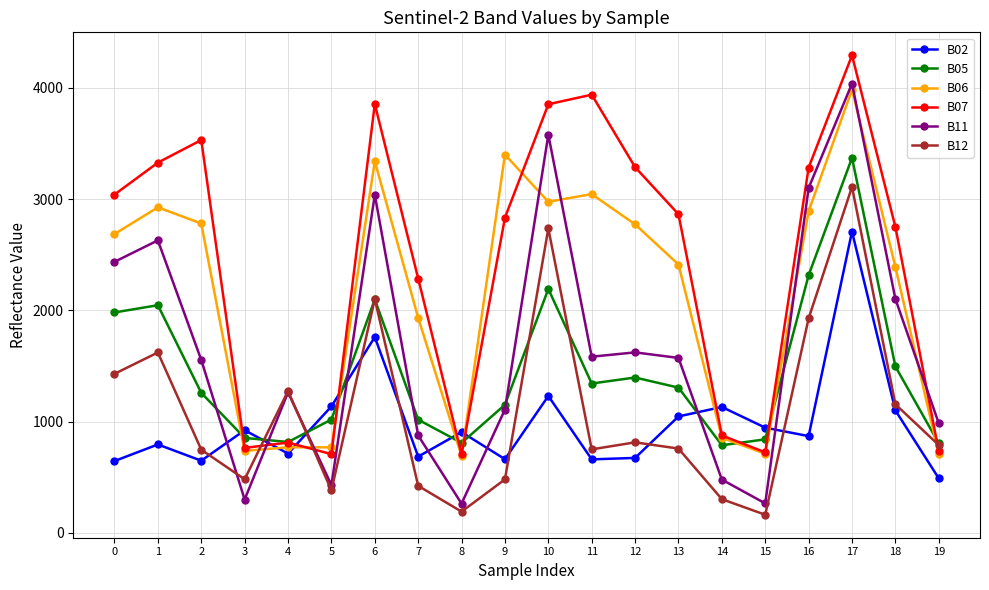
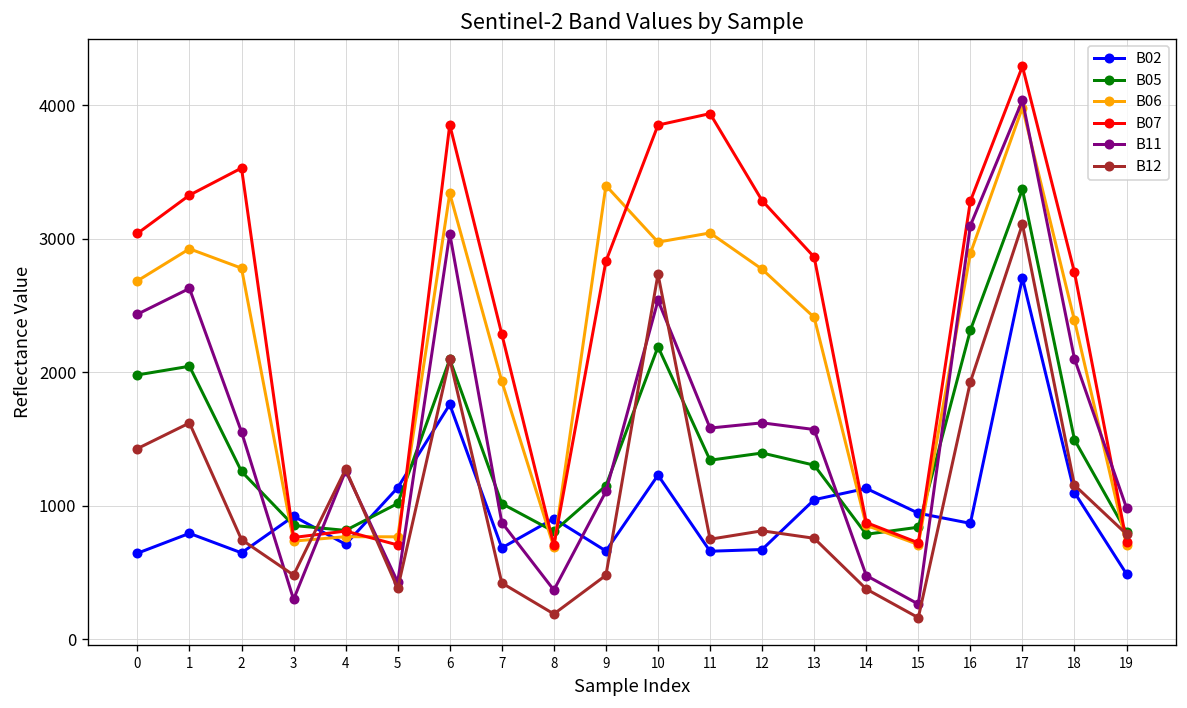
  {
    "B02": {
      "0": 650,
      "1": 790,
      "2": 650,
      "3": 920,
      "4": 710,
      "5": 1140,
      "6": 1760,
      "7": 690,
      "8": 910,
      "9": 660,
      "10": 1230,
      "11": 660,
      "12": 670,
      "13": 1050,
      "14": 1130,
      "15": 950,
      "16": 870,
      "17": 2710,
      "18": 1100,
      "19": 490
    },
    "B05": {
      "0": 1980,
      "1": 2050,
      "2": 1260,
      "3": 850,
      "5": 1020,
      "7": 1020,
      "8": 810,
      "9": 1150,
      "10": 2190,
      "11": 1340,
      "12": 1400,
      "13": 1310,
      "14": 790,
      "15": 840,
      "16": 2320,
      "17": 3370,
      "18": 1500
    },
    "B06": {
      "0": 2690,
      "1": 2930,
      "2": 2780,
      "3": 740,
      "4": 770,
      "5": 770,
      "6": 3340,
      "7": 1930,
      "9": 3400,
      "10": 2980,
      "11": 3050,
      "12": 2770,
      "13": 2410,
      "16": 2890,
      "17": 3980,
      "18": 2390,
      "19": 710
    },
    "B07": {
      "0": 3040,
      "1": 3330,
      "2": 3530,
      "3": 760,
      "5": 710,
      "6": 3860,
      "7": 2290,
      "9": 2830,
      "10": 3850,
      "11": 3940,
      "12": 3290,
      "13": 2860,
      "16": 3280,
      "17": 4290,
      "18": 2750,
      "19": 730
    },
    "B11": {
      "0": 2440,
      "1": 2630,
      "2": 1550,
      "3": 300,
      "5": 430,
      "6": 3040,
      "7": 880,
-     "8": 260,
+     "8": 370,
      "9": 1110,
-     "10": 3580,
+     "10": 2540,
      "11": 1580,
      "12": 1620,
      "13": 1570,
      "14": 480,
      "15": 260,
      "16": 3100,
      "17": 4040,
      "18": 2100,
      "19": 980
    },
    "B12": {
      "0": 1430,
      "1": 1620,
      "2": 750,
      "3": 480,
      "5": 380,
      "7": 420,
      "8": 190,
      "9": 480,
      "10": 2740,
      "11": 750,
      "12": 810,
      "13": 760,
-     "14": 300,
+     "14": 380,
      "15": 160,
      "16": 1930,
      "17": 3110,
      "18": 1160
    }
  }
